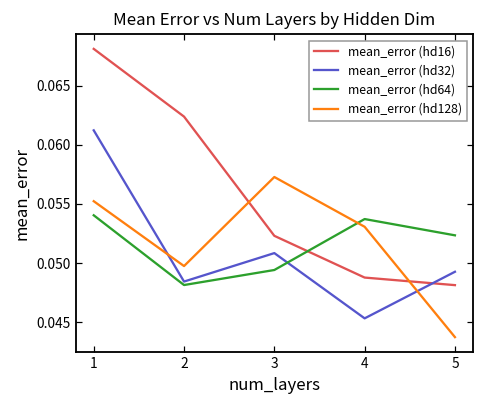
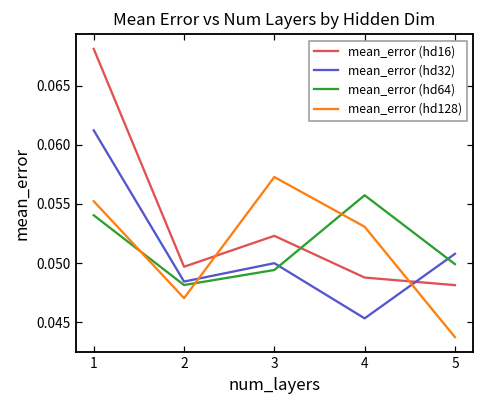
  {
    "mean_error (hd16)": {
      "1": 0.0681,
-     "2": 0.0624,
+     "2": 0.0497,
      "3": 0.0523,
      "4": 0.0488,
      "5": 0.0481
    },
    "mean_error (hd32)": {
      "1": 0.0612,
      "2": 0.0484,
-     "3": 0.0508,
+     "3": 0.0500,
      "4": 0.0453,
-     "5": 0.0493
+     "5": 0.0508
    },
    "mean_error (hd64)": {
      "1": 0.0540,
      "2": 0.0482,
      "3": 0.0494,
-     "4": 0.0537,
-     "5": 0.0524
+     "4": 0.0557,
+     "5": 0.0499
    },
    "mean_error (hd128)": {
      "1": 0.0552,
-     "2": 0.0498,
+     "2": 0.0470,
      "3": 0.0573,
      "4": 0.0531,
      "5": 0.0437
    }
  }
